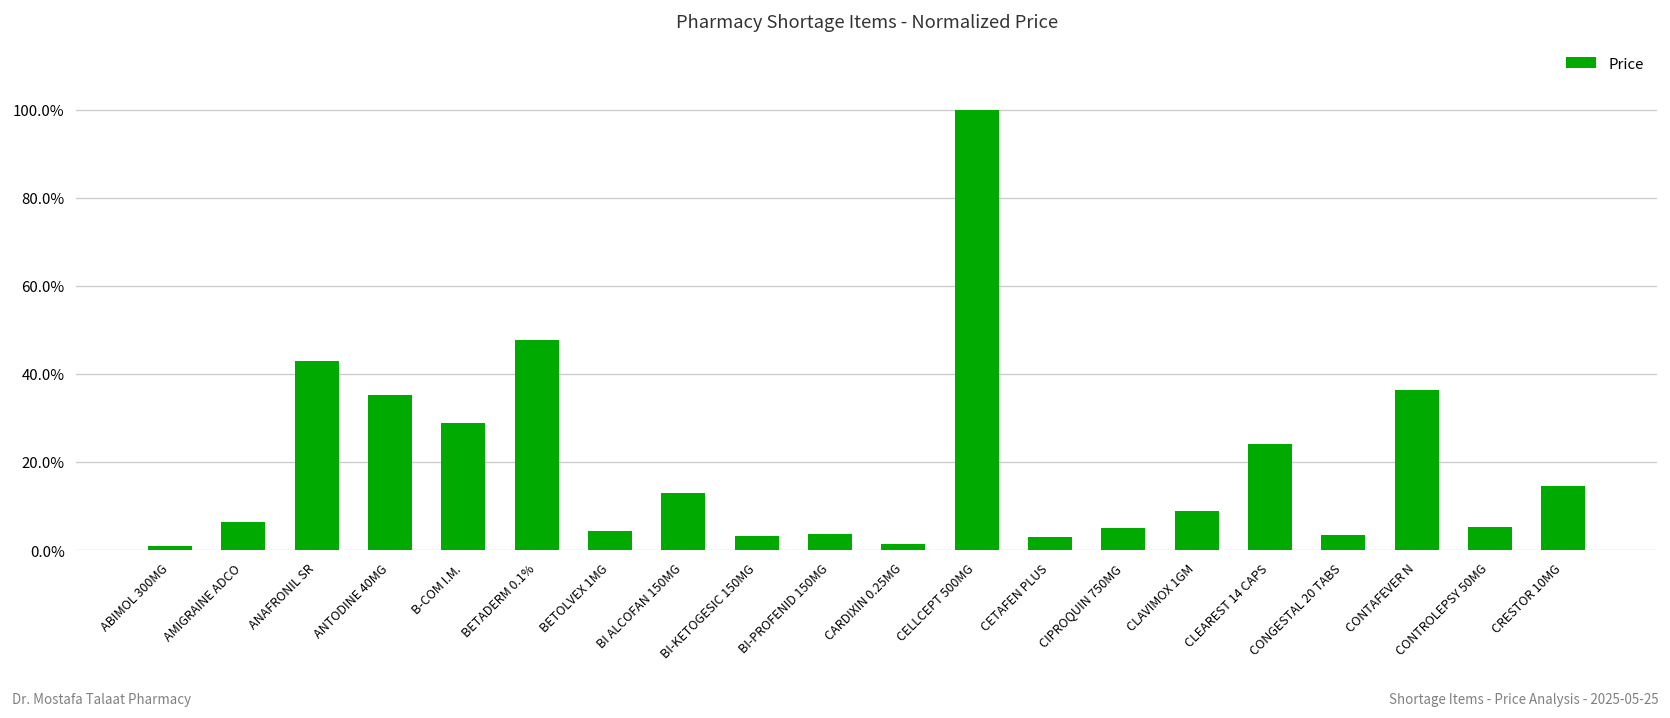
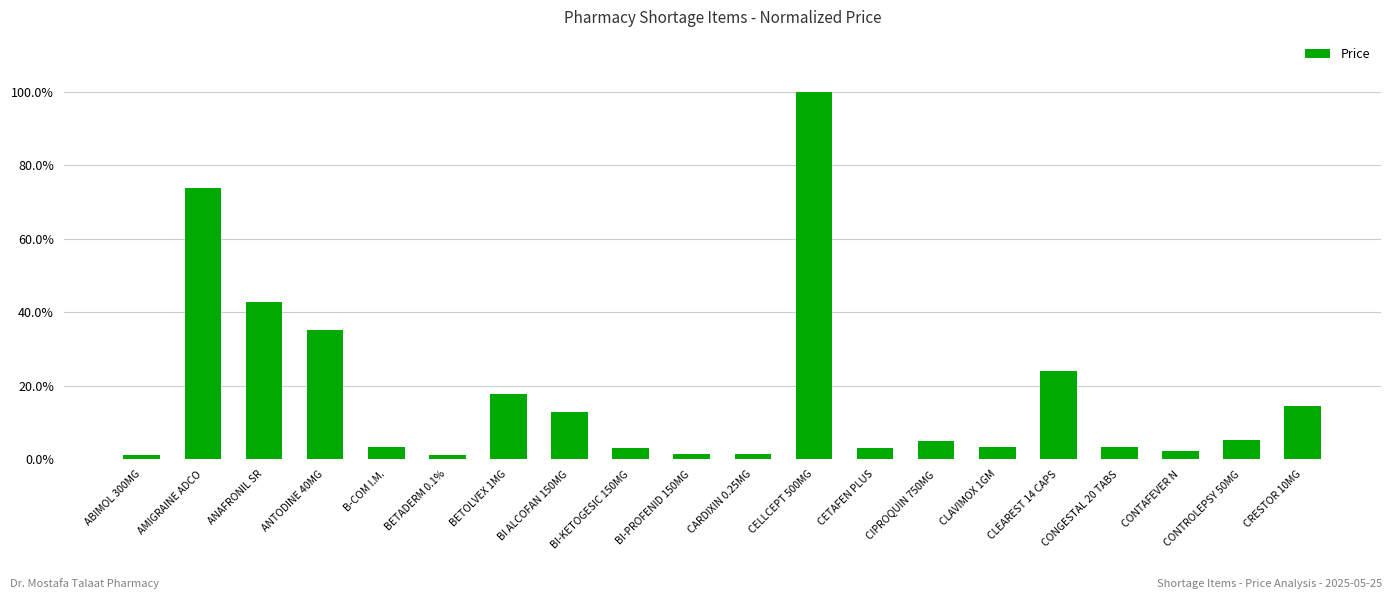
  {
    "ABIMOL 300MG": "1%",
-   "AMIGRAINE ADCO": "6%",
+   "AMIGRAINE ADCO": "74%",
    "ANAFRONIL SR": "43%",
    "ANTODINE 40MG": "35%",
-   "B-COM I.M.": "29%",
-   "BETADERM 0.1%": "48%",
-   "BETOLVEX 1MG": "4%",
+   "B-COM I.M.": "3%",
+   "BETADERM 0.1%": "1%",
+   "BETOLVEX 1MG": "18%",
    "BI ALCOFAN 150MG": "13%",
    "BI-KETOGESIC 150MG": "3%",
-   "BI-PROFENID 150MG": "4%",
+   "BI-PROFENID 150MG": "1%",
    "CARDIXIN 0.25MG": "1%",
    "CELLCEPT 500MG": "100%",
    "CETAFEN PLUS": "3%",
    "CIPROQUIN 750MG": "5%",
-   "CLAVIMOX 1GM": "9%",
+   "CLAVIMOX 1GM": "3%",
    "CLEAREST 14 CAPS": "24%",
    "CONGESTAL 20 TABS": "3%",
-   "CONTAFEVER N": "36%",
+   "CONTAFEVER N": "2%",
    "CONTROLEPSY 50MG": "5%",
    "CRESTOR 10MG": "15%"
  }
